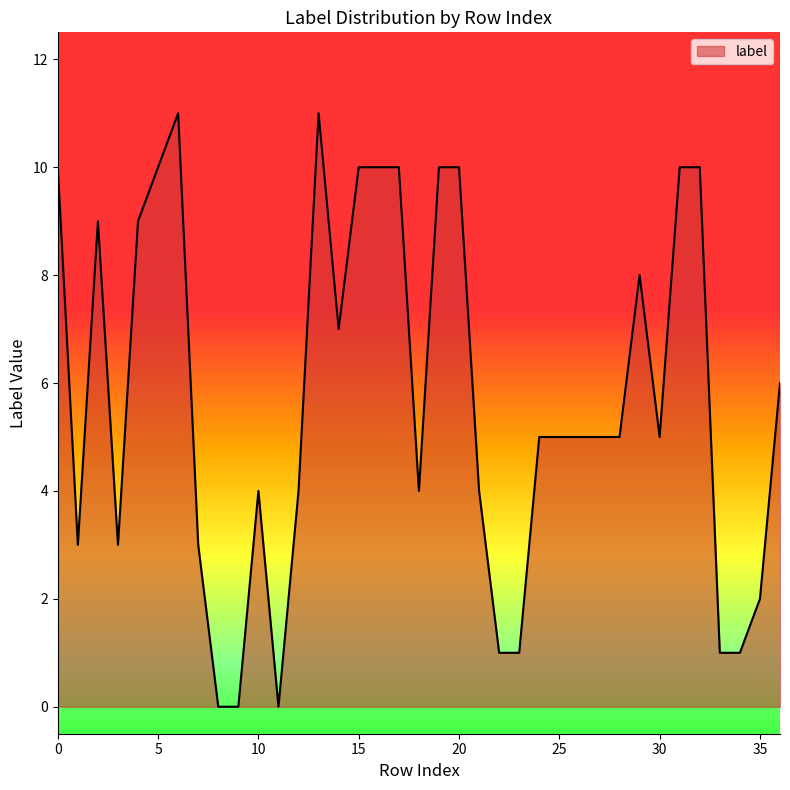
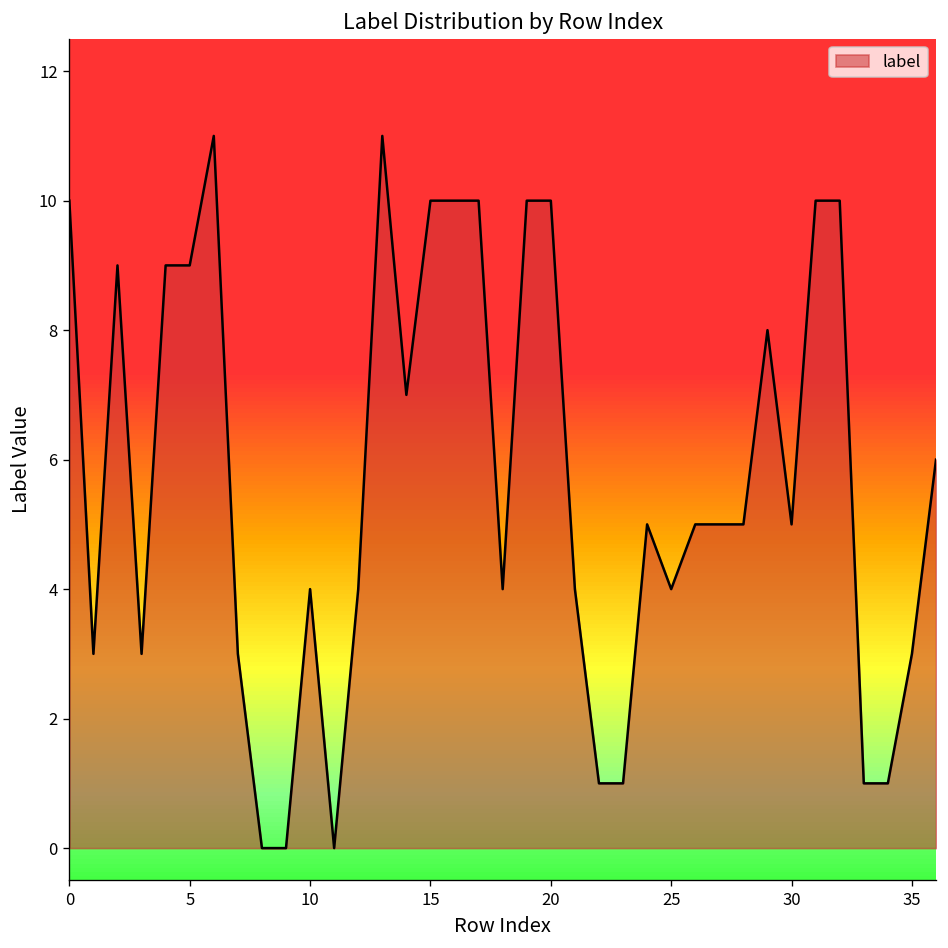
  {
    "0": 10,
-   "5": 10,
+   "5": 9,
    "10": 4,
    "15": 10,
    "20": 10,
-   "25": 5,
+   "25": 4,
    "30": 5,
-   "35": 2
+   "35": 3
  }
